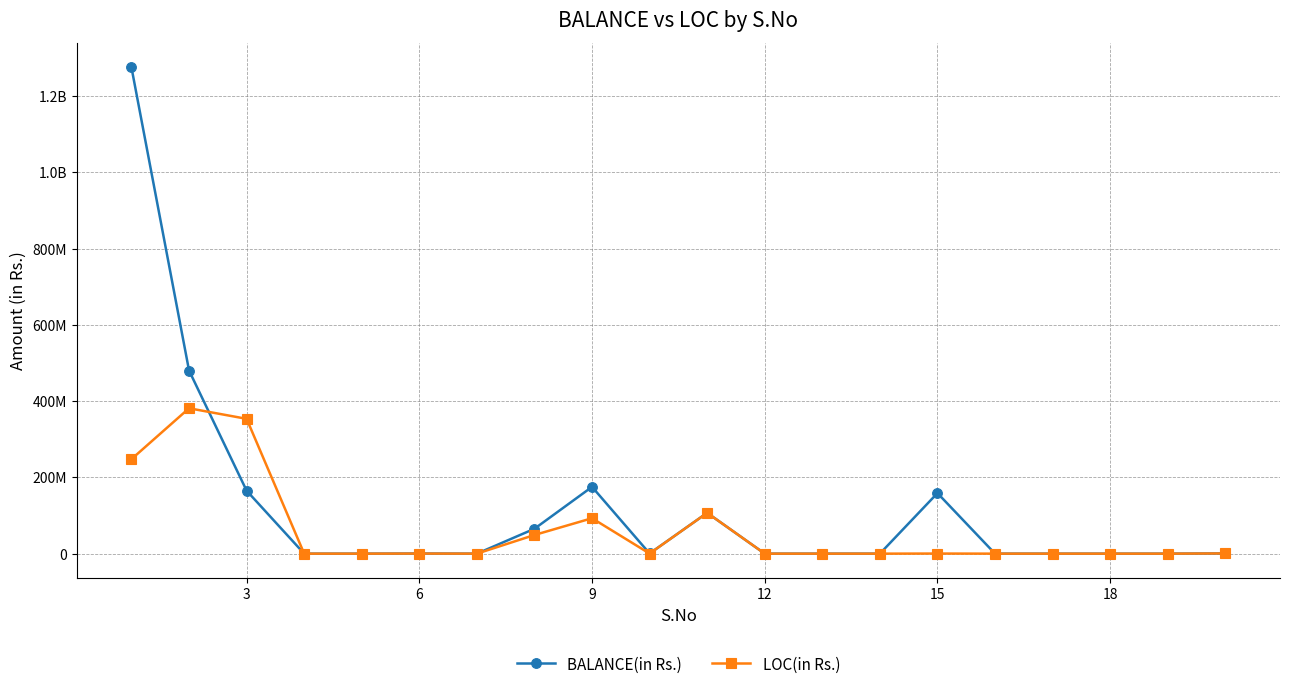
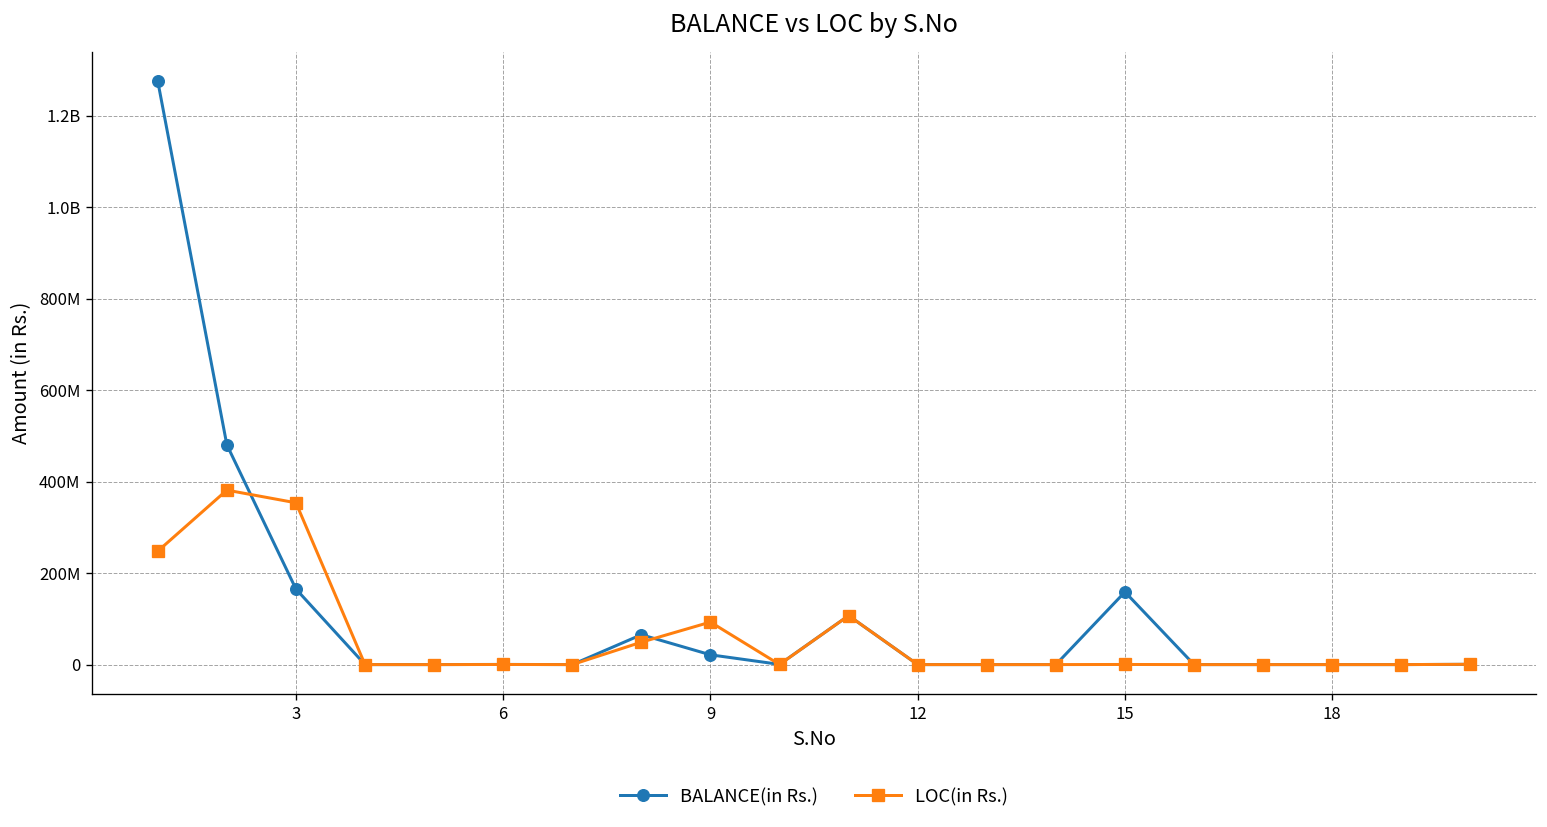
  {
    "BALANCE(in Rs.)": {
      "3": 170000000,
-     "9": 180000000,
+     "9": 20000000,
      "15": 160000000
    },
    "LOC(in Rs.)": {
      "3": 350000000,
      "9": 90000000,
      "15": 0
    }
  }
